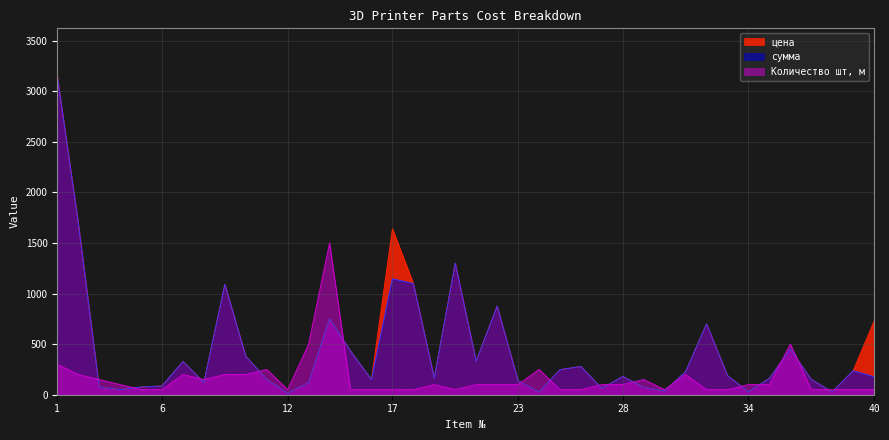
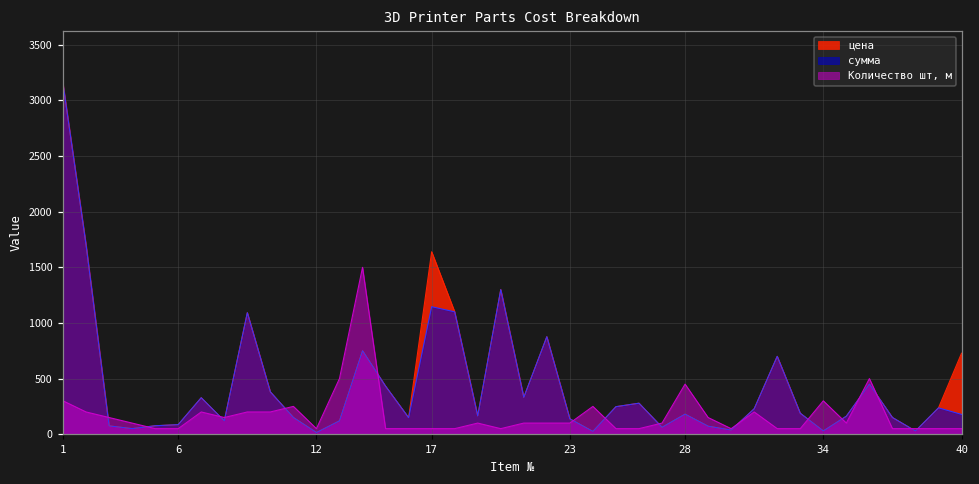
  {
    "цена": {
      "17": 1640,
      "40": 730
    },
    "сумма": {
      "17": 1150,
      "40": 180
    },
    "Количество шт, м": {
      "1": 300,
      "6": 50,
      "12": 50,
      "17": 50,
      "23": 100,
-     "28": 100,
-     "34": 100,
+     "28": 450,
+     "34": 300,
      "40": 50
    }
  }
